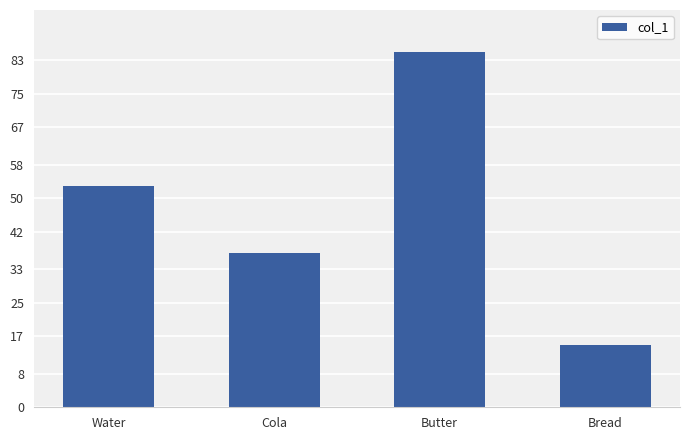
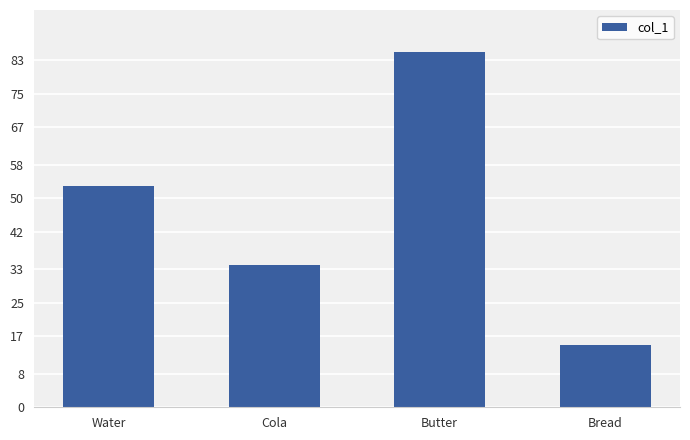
  {
    "Water": 53,
-   "Cola": 37,
+   "Cola": 34,
    "Butter": 85,
    "Bread": 15
  }
